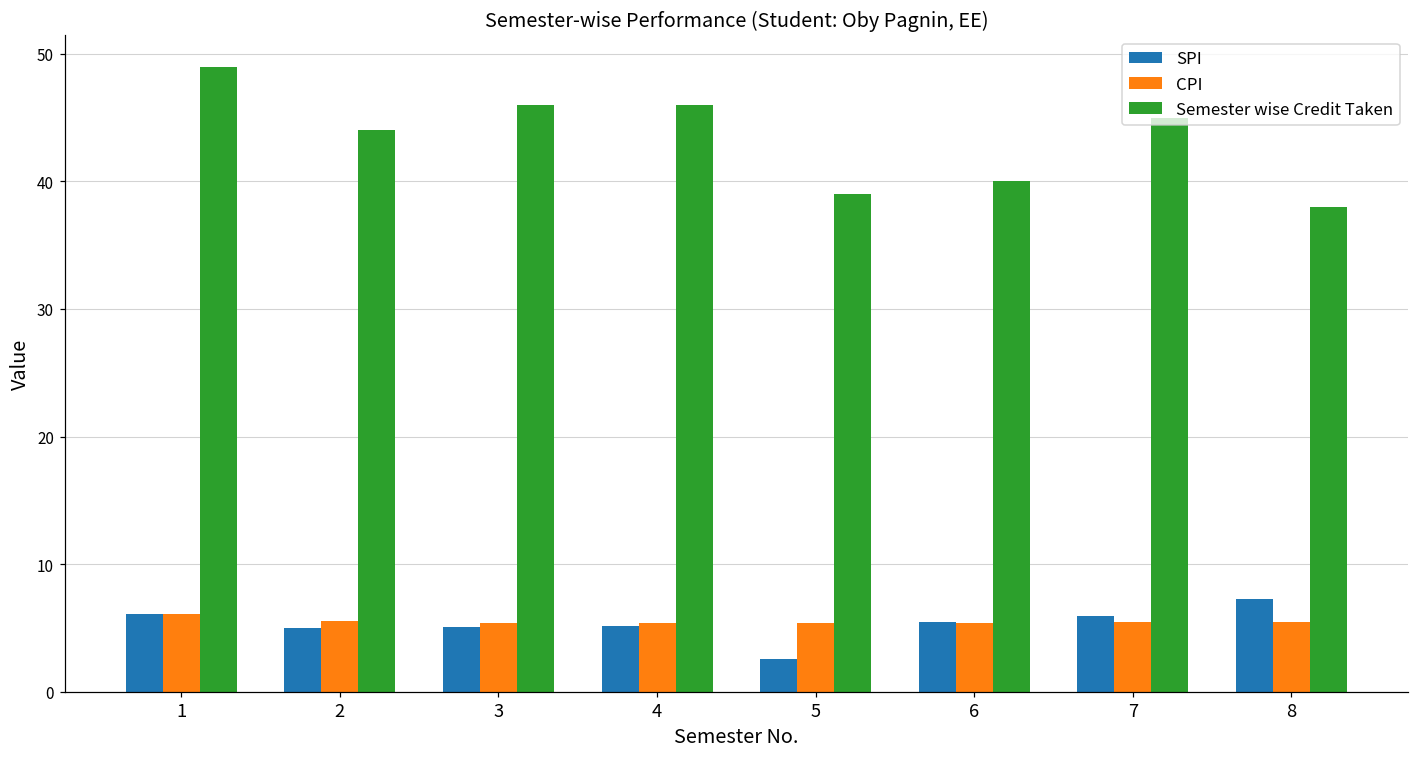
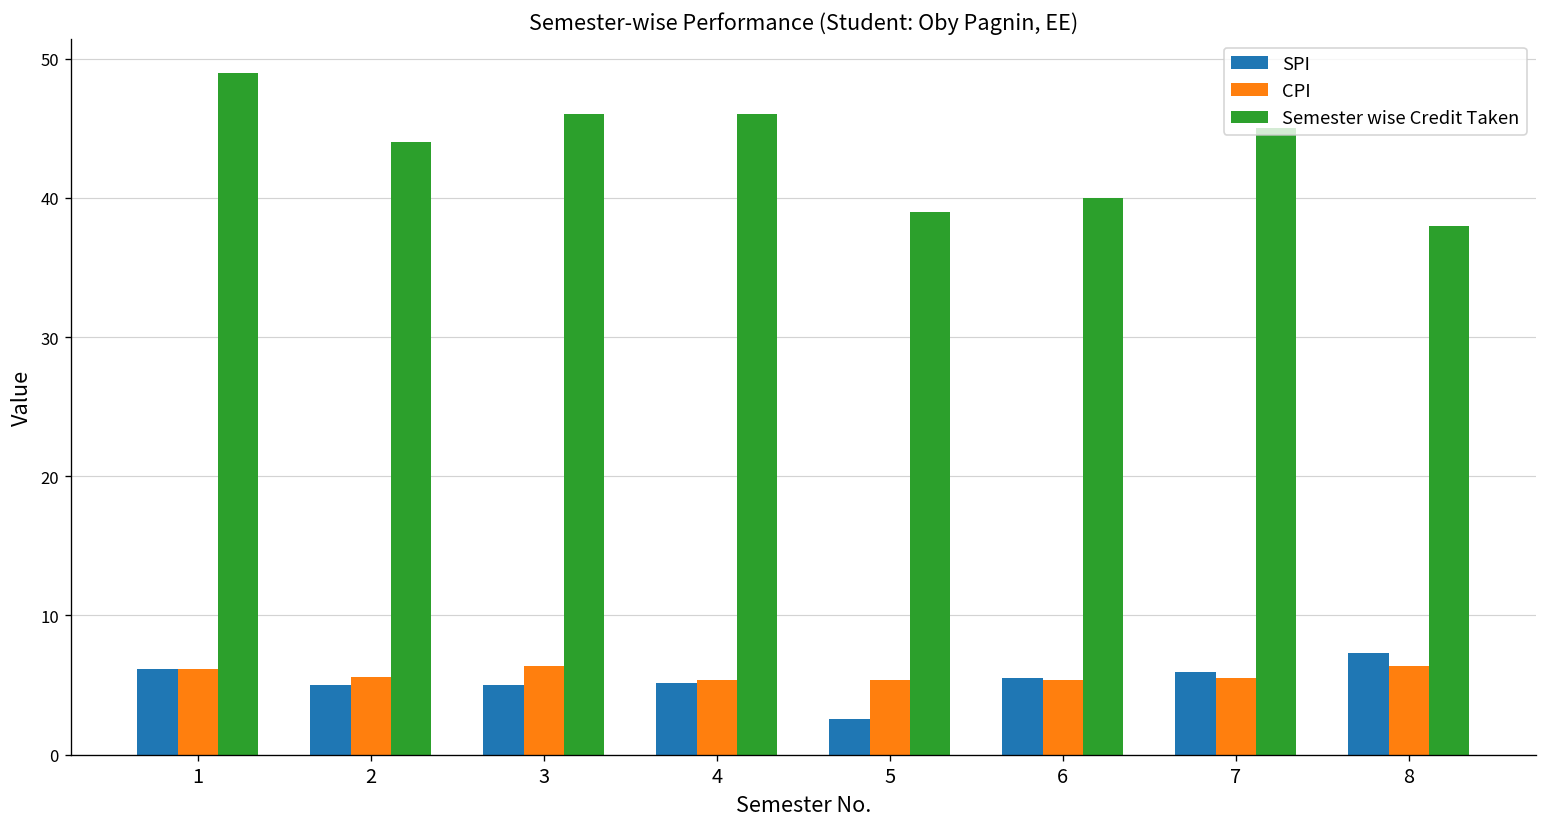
  {
    "SPI": {
      "1": 6.1,
      "2": 5.0,
      "3": 5.0,
      "4": 5.2,
      "5": 2.6,
      "6": 5.5,
      "7": 5.9,
      "8": 7.3
    },
    "CPI": {
      "1": 6.1,
      "2": 5.6,
-     "3": 5.4,
+     "3": 6.4,
      "4": 5.4,
      "5": 5.4,
      "6": 5.4,
      "7": 5.5,
-     "8": 5.5
+     "8": 6.4
    },
    "Semester wise Credit Taken": {
      "1": 49.0,
      "2": 44.0,
      "3": 46.0,
      "4": 46.0,
      "5": 39.0,
      "6": 40.0,
      "8": 38.0
    }
  }
